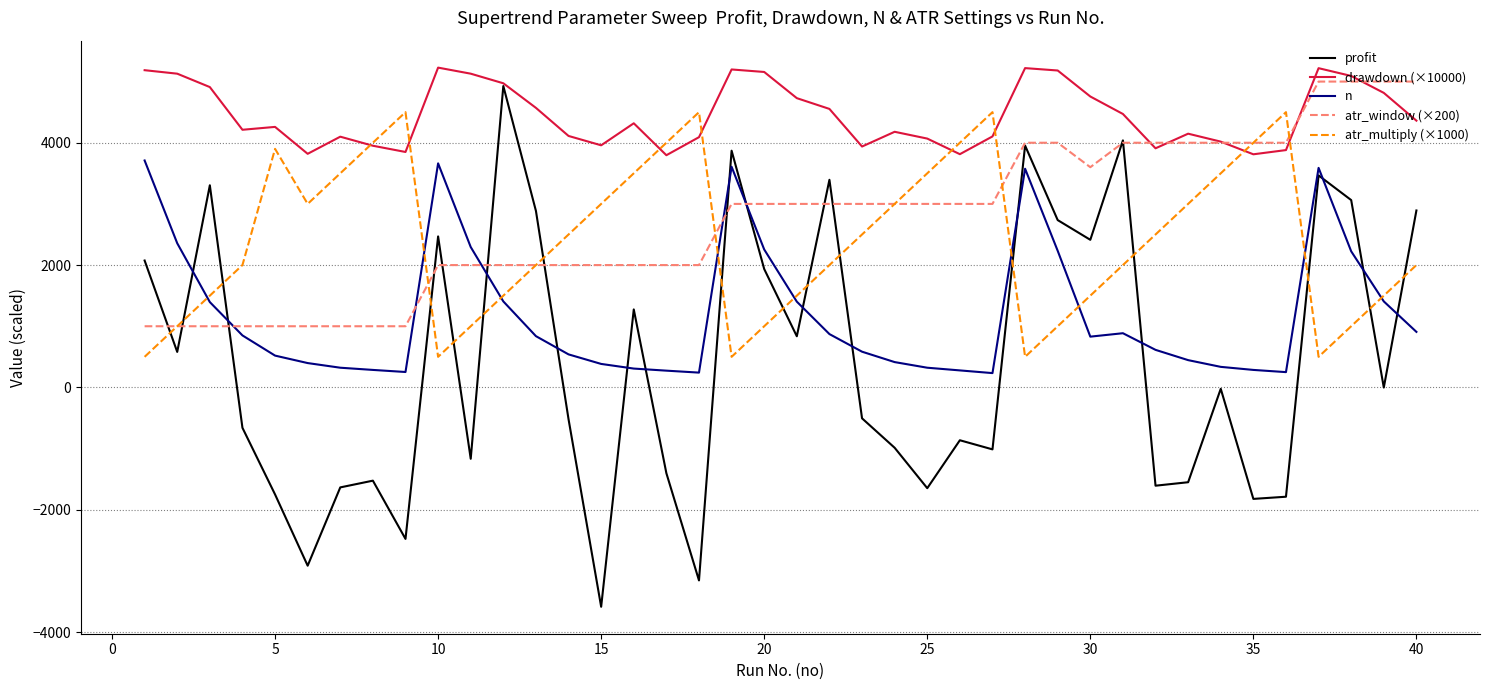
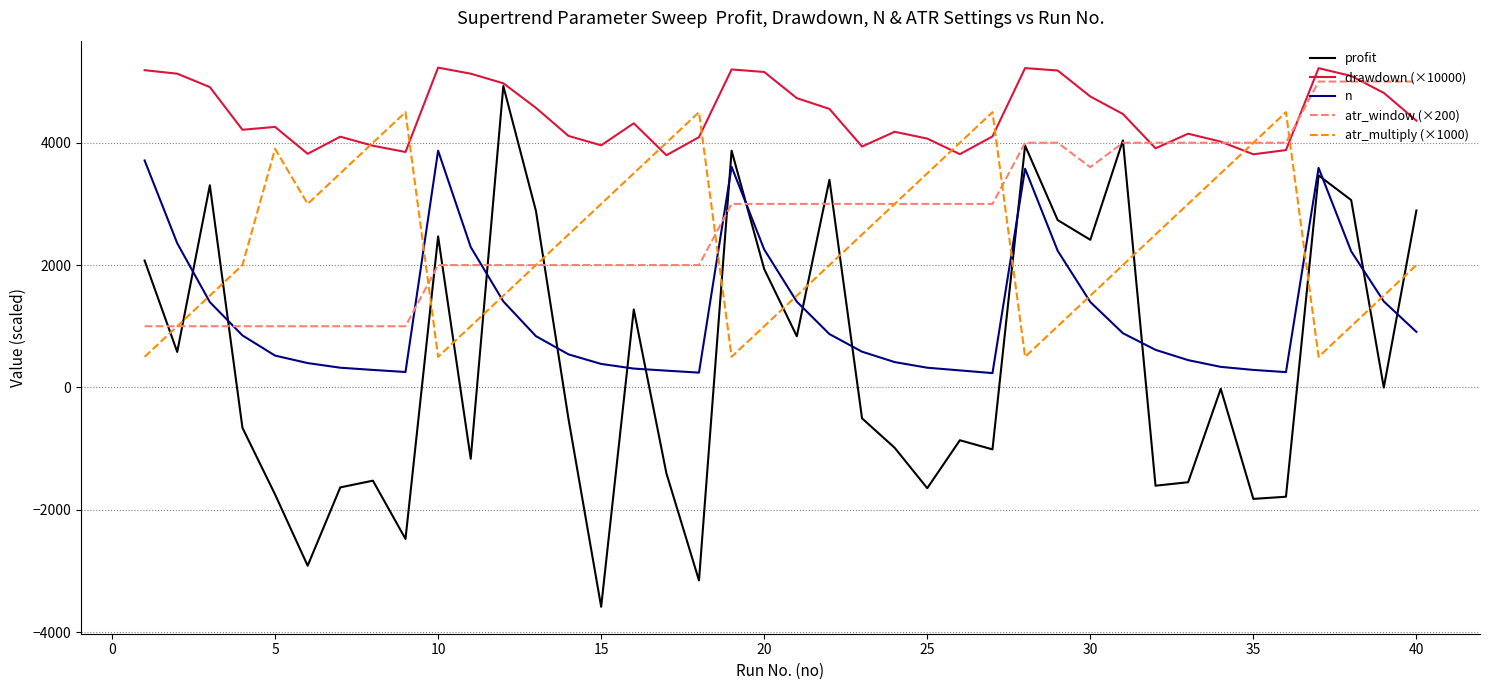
  {
    "profit": {
      "5": -1700,
      "10": 2500,
      "15": -3600,
      "20": 1900,
      "25": -1600,
      "30": 2400,
      "35": -1800,
      "40": 2900
    },
    "drawdown (×10000)": {
      "5": 4300,
      "10": 5200,
      "15": 4000,
      "20": 5200,
      "25": 4100,
      "30": 4800,
      "35": 3800,
      "40": 4400
    },
    "n": {
      "5": 500,
-     "10": 3700,
+     "10": 3900,
      "15": 400,
      "20": 2300,
      "25": 300,
-     "30": 800,
+     "30": 1400,
      "35": 300,
      "40": 900
    },
    "atr_window (×200)": {
      "5": 1000,
      "10": 2000,
      "15": 2000,
      "20": 3000,
      "25": 3000,
      "30": 3600,
      "40": 5000
    },
    "atr_multiply (×1000)": {
      "5": 3900,
      "10": 500,
      "15": 3000,
      "20": 1000,
      "25": 3500,
      "30": 1500,
      "40": 2000
    }
  }
